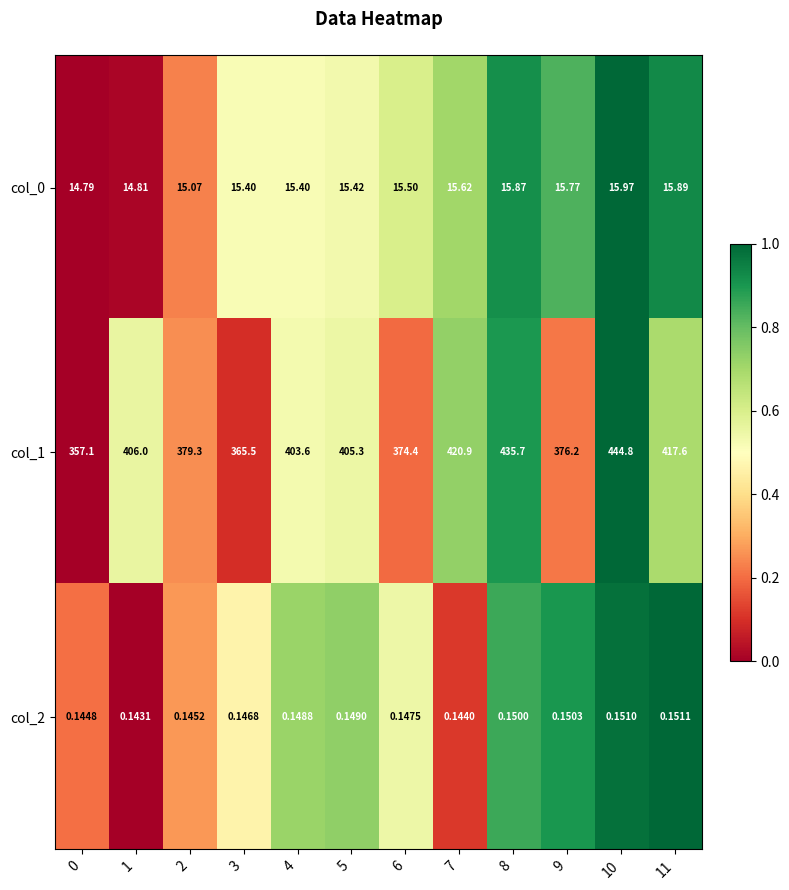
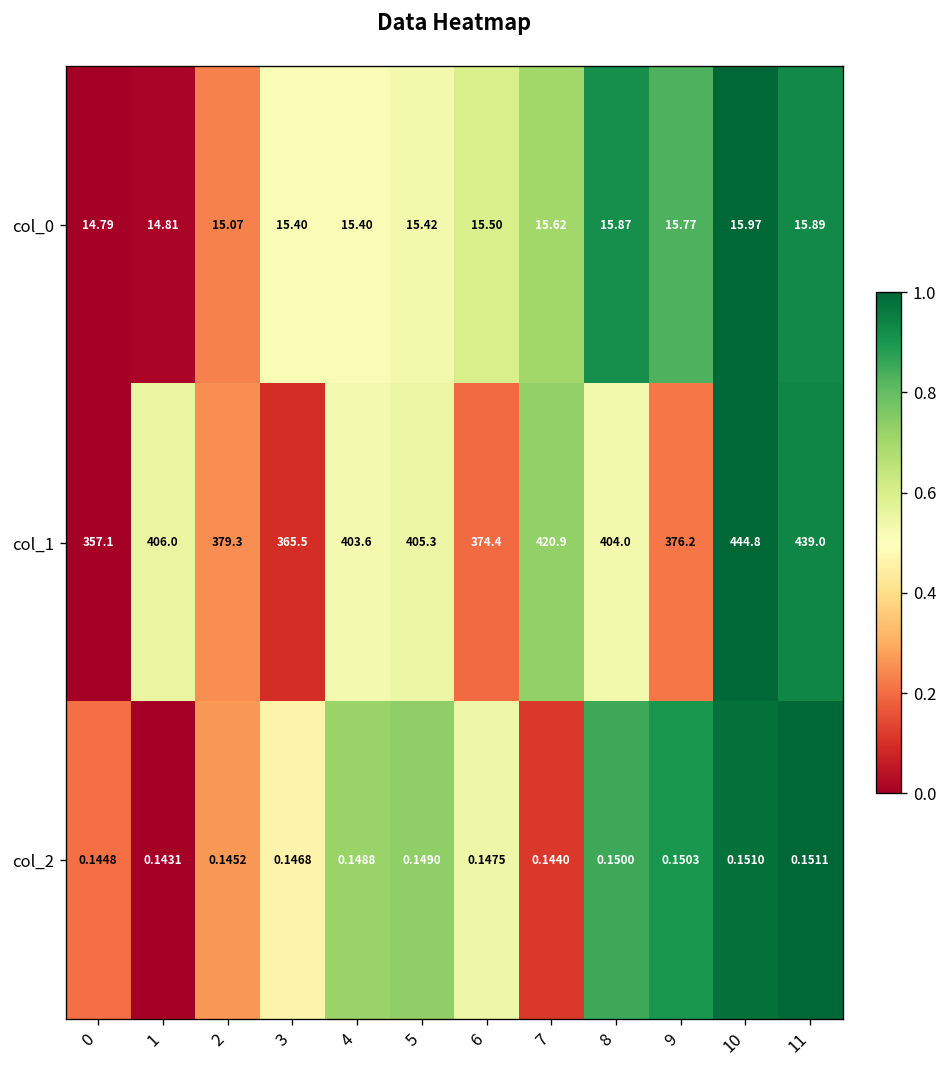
  {
    "col_0": {
      "0": 14.79,
      "1": 14.81,
      "2": 15.07,
      "3": 15.40,
      "4": 15.40,
      "5": 15.42,
      "6": 15.50,
      "7": 15.62,
      "8": 15.87,
      "9": 15.77,
      "10": 15.97,
      "11": 15.89
    },
    "col_1": {
      "0": 357.1,
      "1": 406.0,
      "2": 379.3,
      "3": 365.5,
      "4": 403.6,
      "5": 405.3,
      "6": 374.4,
      "7": 420.9,
-     "8": 435.7,
+     "8": 404.0,
      "9": 376.2,
      "10": 444.8,
-     "11": 417.6
+     "11": 439.0
    },
    "col_2": {
      "0": 0.1448,
      "1": 0.1431,
      "2": 0.1452,
      "3": 0.1468,
      "4": 0.1488,
      "5": 0.1490,
      "6": 0.1475,
      "7": 0.1440,
      "8": 0.1500,
      "9": 0.1503,
      "10": 0.1510,
      "11": 0.1511
    }
  }
